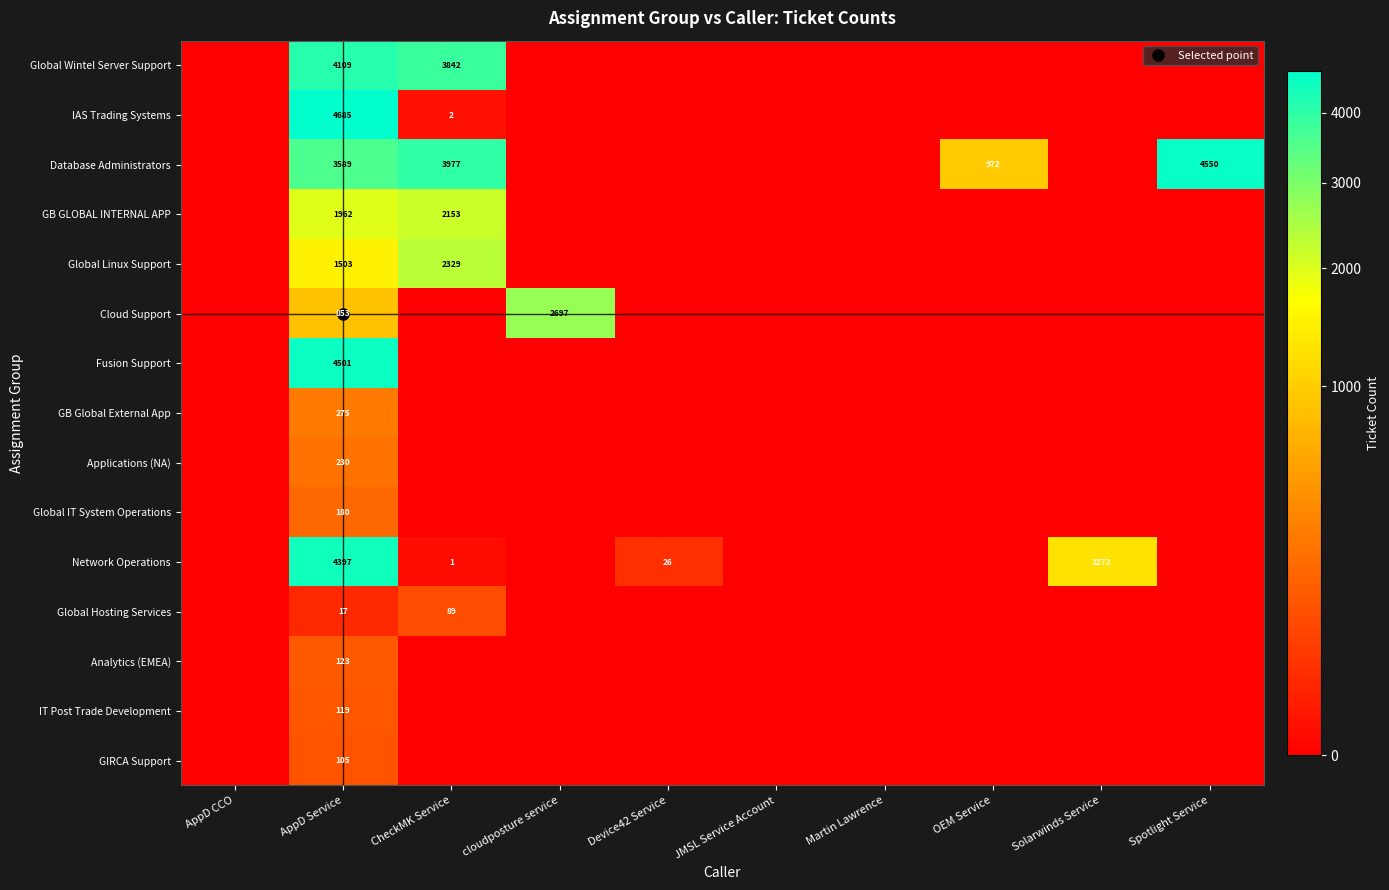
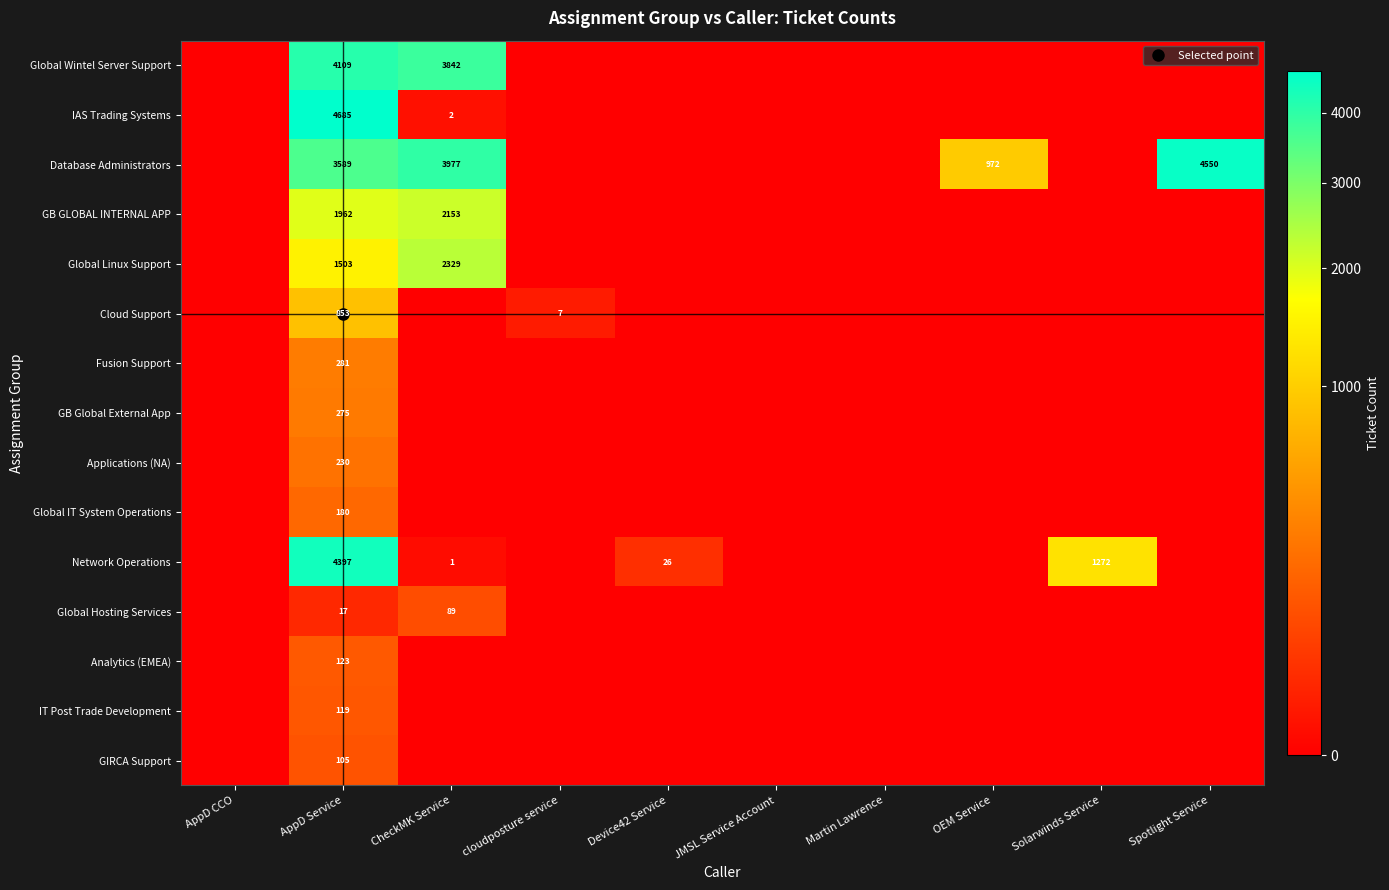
  {
    "Global Wintel Server Support": {
      "AppD Service": 4109,
      "CheckMK Service": 3842
    },
    "IAS Trading Systems": {
      "AppD Service": 4685,
      "CheckMK Service": 2
    },
    "Database Administrators": {
      "AppD Service": 3589,
      "CheckMK Service": 3977,
      "OEM Service": 972,
      "Spotlight Service": 4550
    },
    "GB GLOBAL INTERNAL APP": {
      "AppD Service": 1962,
      "CheckMK Service": 2153
    },
    "Global Linux Support": {
      "AppD Service": 1503,
      "CheckMK Service": 2329
    },
    "Cloud Support": {
-     "cloudposture service": 2697
+     "cloudposture service": 7
    },
    "Fusion Support": {
-     "AppD Service": 4501
+     "AppD Service": 281
    },
    "GB Global External App": {
      "AppD Service": 275
    },
    "Applications (NA)": {
      "AppD Service": 230
    },
    "Global IT System Operations": {
      "AppD Service": 180
    },
    "Network Operations": {
      "AppD Service": 4397,
      "CheckMK Service": 1,
      "Device42 Service": 26,
      "Solarwinds Service": 1272
    },
    "Global Hosting Services": {
      "AppD Service": 17,
      "CheckMK Service": 89
    },
    "Analytics (EMEA)": {
      "AppD Service": 123
    },
    "IT Post Trade Development": {
      "AppD Service": 119
    },
    "GIRCA Support": {
      "AppD Service": 105
    }
  }
